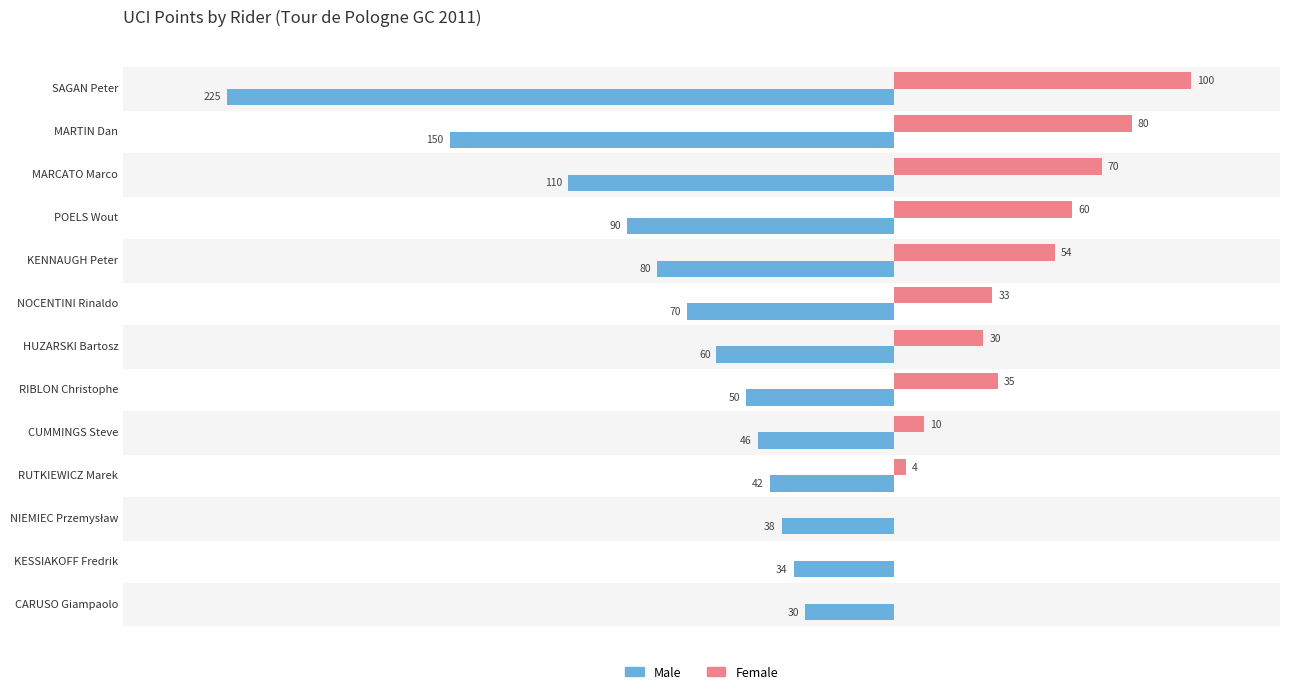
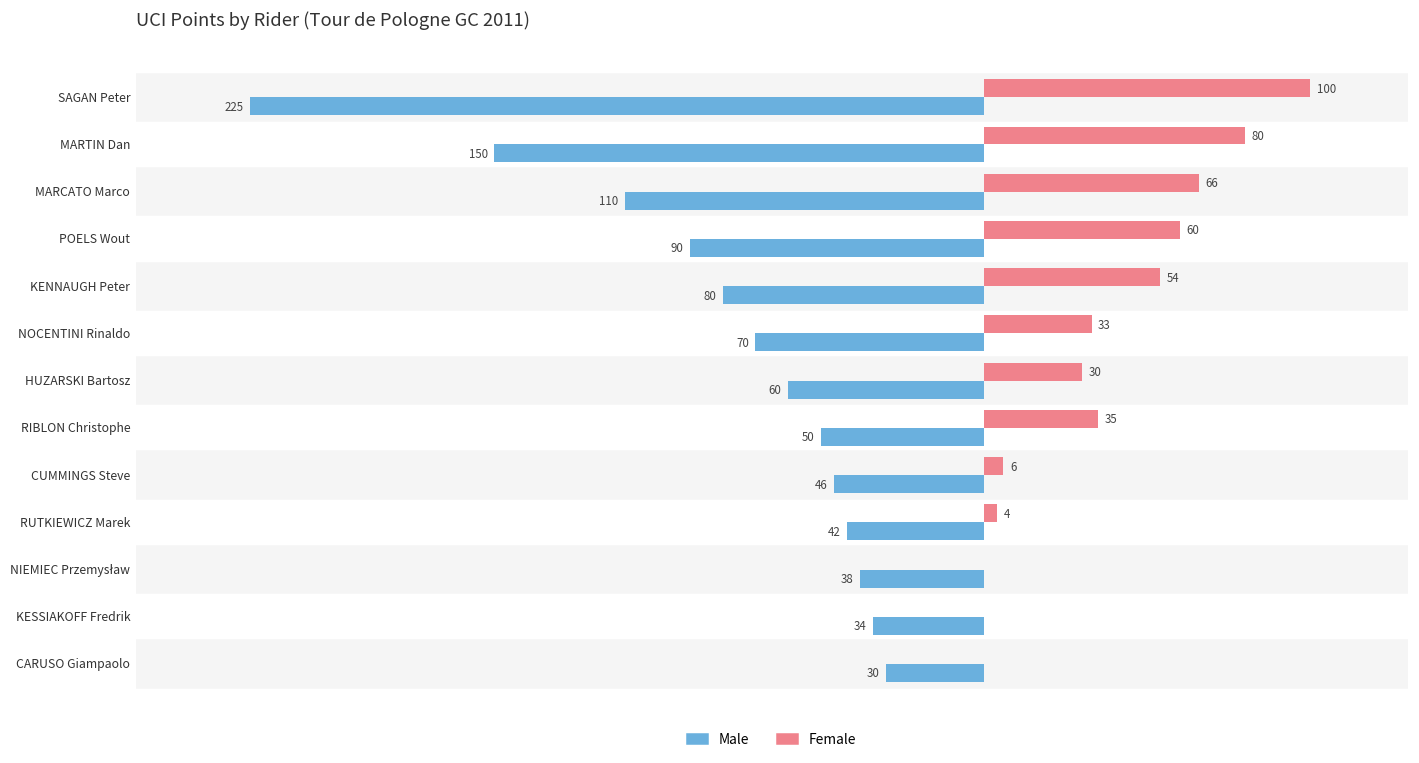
  {
    "Female": {
      "SAGAN Peter": 100,
      "MARTIN Dan": 80,
-     "MARCATO Marco": 70,
+     "MARCATO Marco": 66,
      "POELS Wout": 60,
      "KENNAUGH Peter": 54,
      "NOCENTINI Rinaldo": 33,
      "HUZARSKI Bartosz": 30,
      "RIBLON Christophe": 35,
-     "CUMMINGS Steve": 10,
+     "CUMMINGS Steve": 6,
      "RUTKIEWICZ Marek": 4
    }
  }
